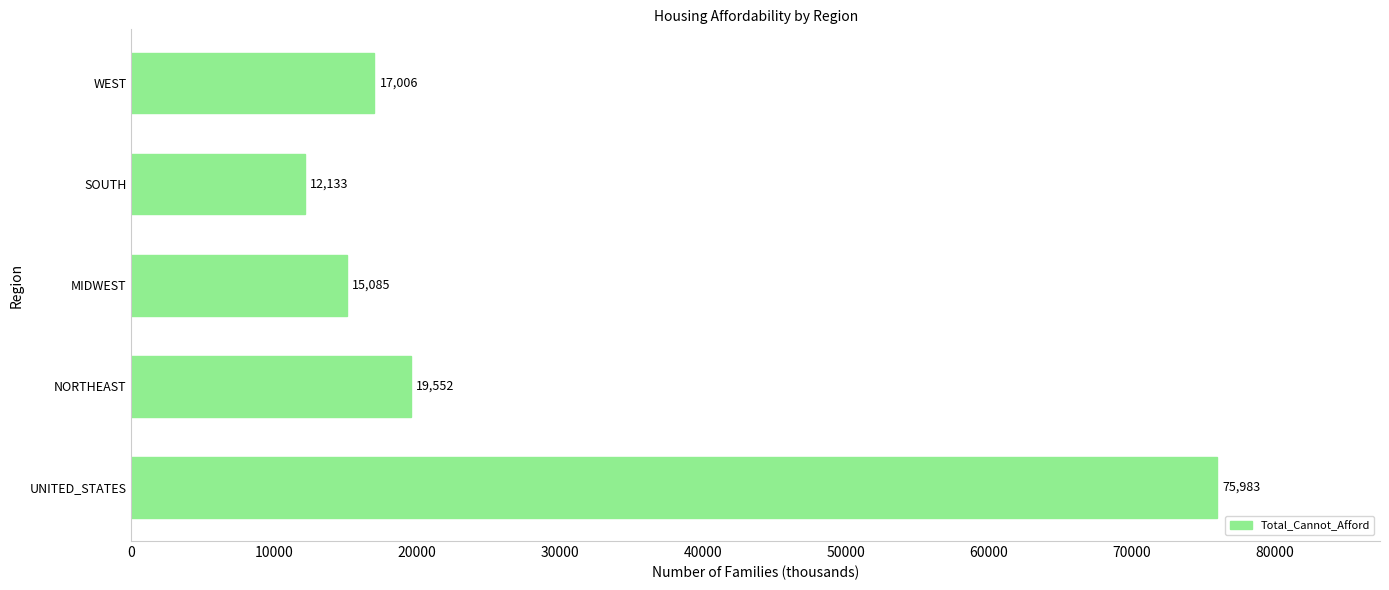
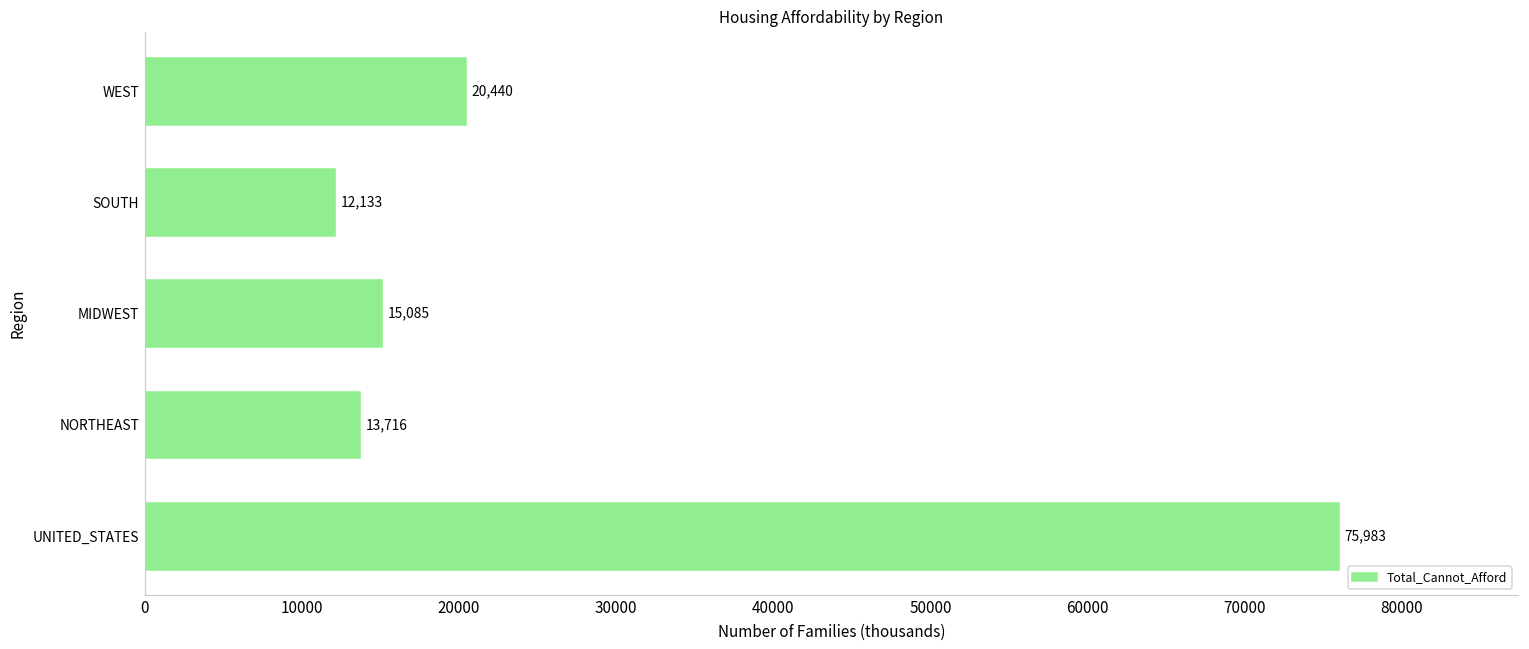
  {
-   "WEST": "17,006",
+   "WEST": "20,440",
    "SOUTH": "12,133",
    "MIDWEST": "15,085",
-   "NORTHEAST": "19,552",
+   "NORTHEAST": "13,716",
    "UNITED_STATES": "75,983"
  }
